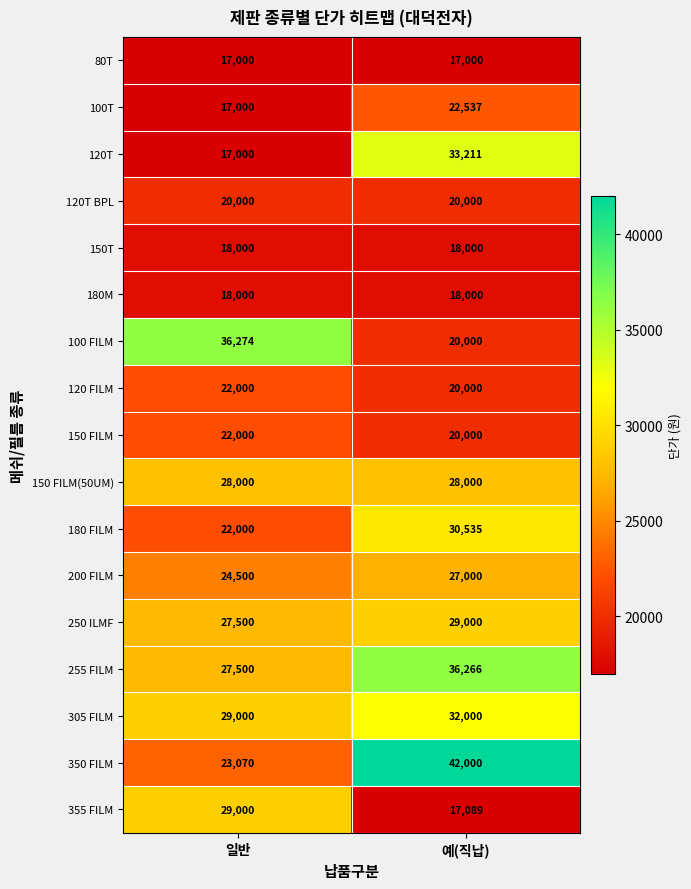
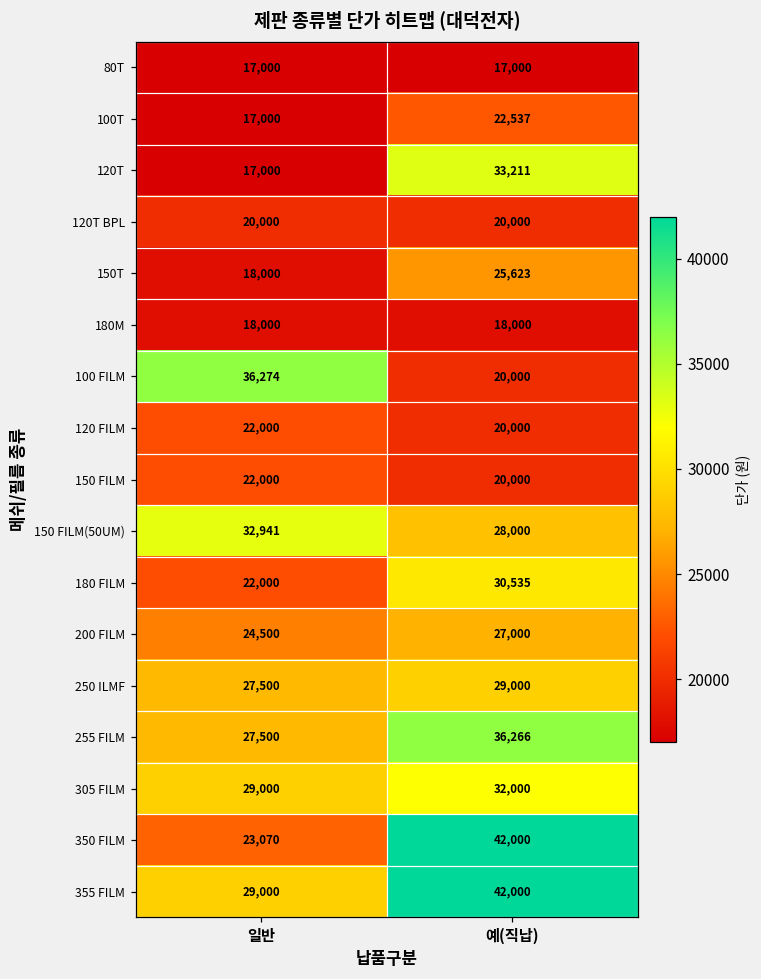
  {
    "80T": {
      "일반": "17,000",
      "예(직납)": "17,000"
    },
    "100T": {
      "일반": "17,000",
      "예(직납)": "22,537"
    },
    "120T": {
      "일반": "17,000",
      "예(직납)": "33,211"
    },
    "120T BPL": {
      "일반": "20,000",
      "예(직납)": "20,000"
    },
    "150T": {
      "일반": "18,000",
-     "예(직납)": "18,000"
+     "예(직납)": "25,623"
    },
    "180M": {
      "일반": "18,000",
      "예(직납)": "18,000"
    },
    "100 FILM": {
      "일반": "36,274",
      "예(직납)": "20,000"
    },
    "120 FILM": {
      "일반": "22,000",
      "예(직납)": "20,000"
    },
    "150 FILM": {
      "일반": "22,000",
      "예(직납)": "20,000"
    },
    "150 FILM(50UM)": {
-     "일반": "28,000",
+     "일반": "32,941",
      "예(직납)": "28,000"
    },
    "180 FILM": {
      "일반": "22,000",
      "예(직납)": "30,535"
    },
    "200 FILM": {
      "일반": "24,500",
      "예(직납)": "27,000"
    },
    "250 ILMF": {
      "일반": "27,500",
      "예(직납)": "29,000"
    },
    "255 FILM": {
      "일반": "27,500",
      "예(직납)": "36,266"
    },
    "305 FILM": {
      "일반": "29,000",
      "예(직납)": "32,000"
    },
    "350 FILM": {
      "일반": "23,070",
      "예(직납)": "42,000"
    },
    "355 FILM": {
      "일반": "29,000",
-     "예(직납)": "17,089"
+     "예(직납)": "42,000"
    }
  }
